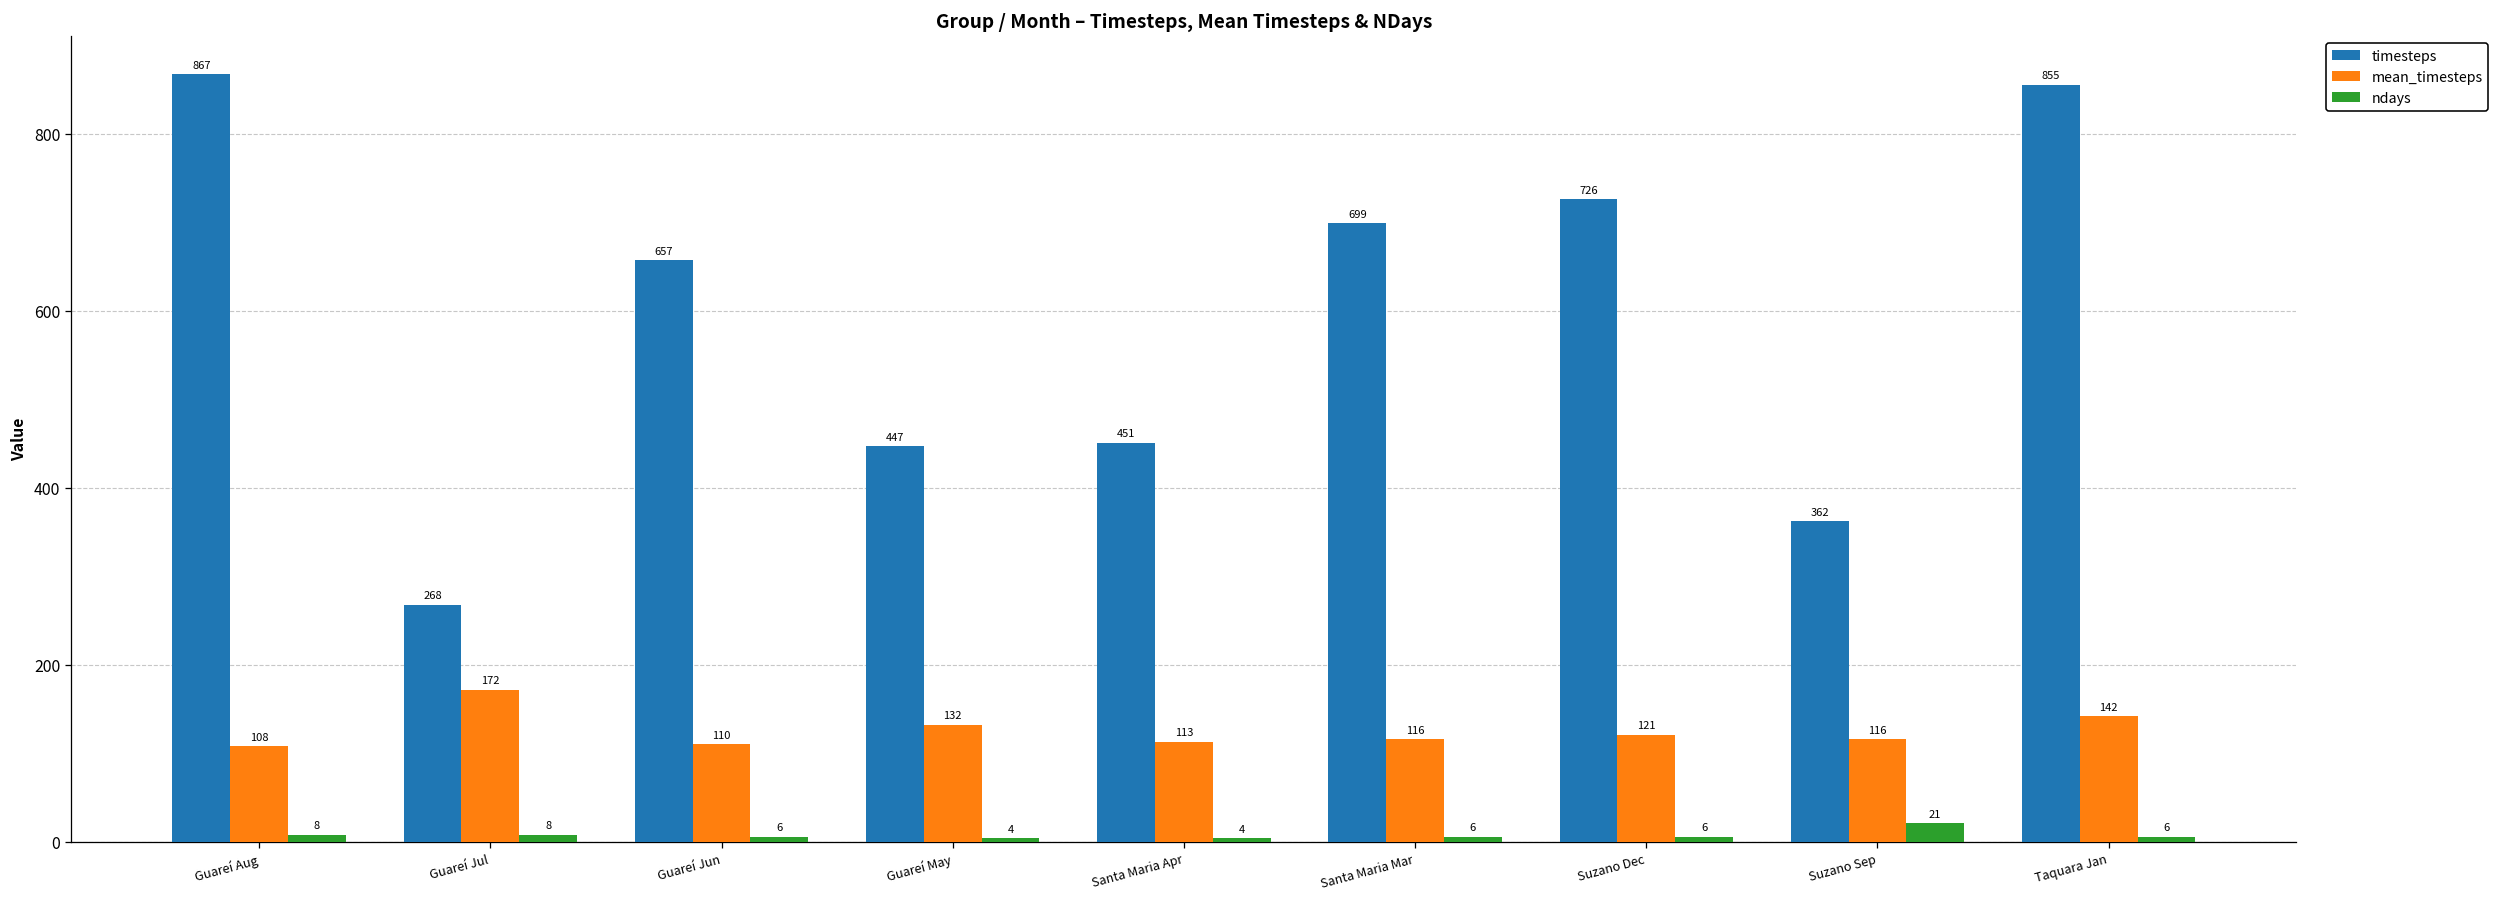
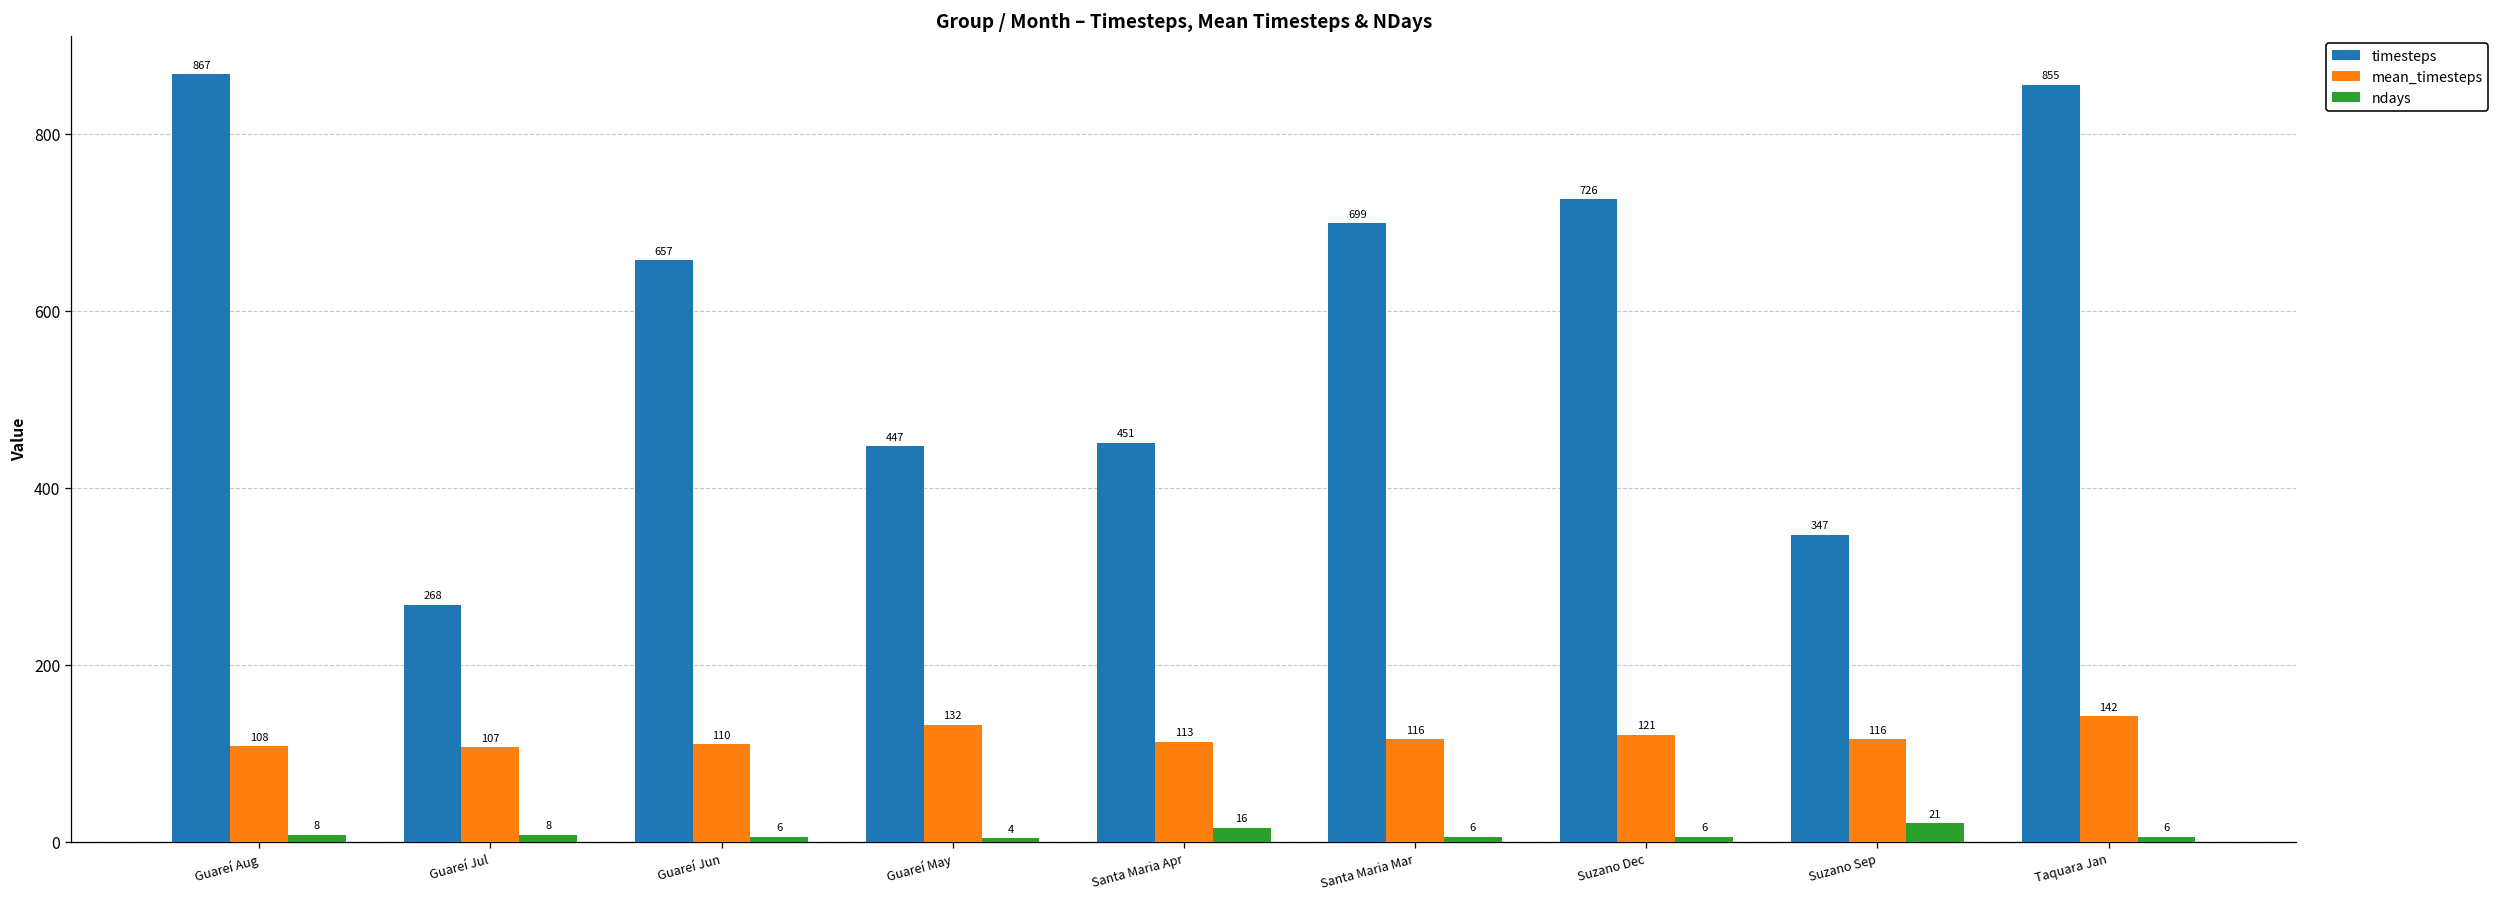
  {
    "timesteps": {
      "Guareí Aug": 867,
      "Guareí Jul": 268,
      "Guareí Jun": 657,
      "Guareí May": 447,
      "Santa Maria Apr": 451,
      "Santa Maria Mar": 699,
      "Suzano Dec": 726,
-     "Suzano Sep": 362,
+     "Suzano Sep": 347,
      "Taquara Jan": 855
    },
    "mean_timesteps": {
      "Guareí Aug": 108,
-     "Guareí Jul": 172,
+     "Guareí Jul": 107,
      "Guareí Jun": 110,
      "Guareí May": 132,
      "Santa Maria Apr": 113,
      "Santa Maria Mar": 116,
      "Suzano Dec": 121,
      "Suzano Sep": 116,
      "Taquara Jan": 142
    },
    "ndays": {
      "Guareí Aug": 8,
      "Guareí Jul": 8,
      "Guareí Jun": 6,
      "Guareí May": 4,
-     "Santa Maria Apr": 4,
+     "Santa Maria Apr": 16,
      "Santa Maria Mar": 6,
      "Suzano Dec": 6,
      "Suzano Sep": 21,
      "Taquara Jan": 6
    }
  }
